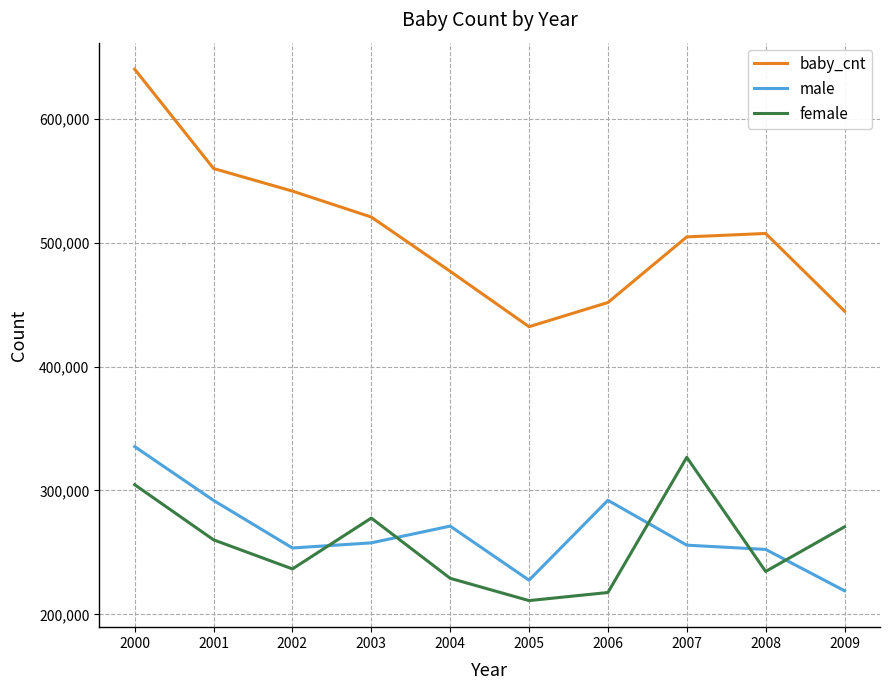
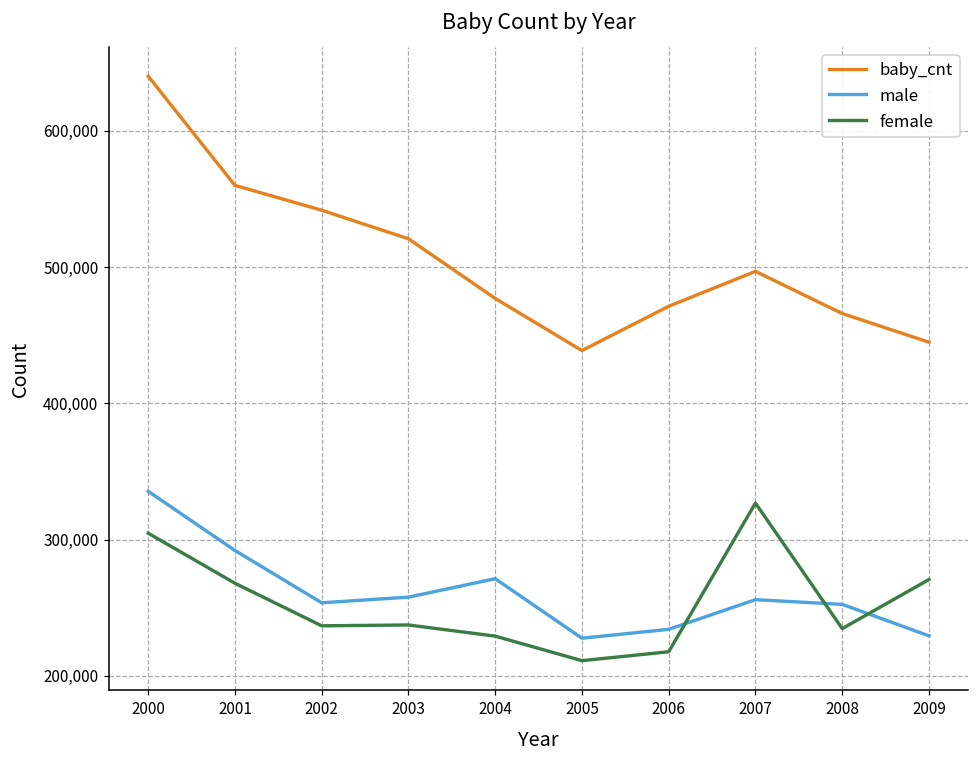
  {
    "baby_cnt": {
      "2000": "640,000",
      "2001": "560,000",
      "2002": "542,000",
      "2003": "521,000",
      "2004": "477,000",
-     "2005": "432,000",
-     "2006": "452,000",
-     "2007": "505,000",
-     "2008": "508,000",
+     "2005": "439,000",
+     "2006": "471,000",
+     "2007": "497,000",
+     "2008": "466,000",
      "2009": "445,000"
    },
    "male": {
      "2000": "335,000",
      "2001": "292,000",
      "2002": "254,000",
      "2003": "258,000",
      "2004": "271,000",
      "2005": "228,000",
-     "2006": "292,000",
+     "2006": "234,000",
      "2007": "256,000",
      "2008": "252,000",
-     "2009": "219,000"
+     "2009": "229,000"
    },
    "female": {
      "2000": "305,000",
-     "2001": "260,000",
+     "2001": "268,000",
      "2002": "237,000",
-     "2003": "278,000",
+     "2003": "237,000",
      "2004": "229,000",
      "2005": "211,000",
      "2006": "218,000",
      "2007": "327,000",
      "2008": "235,000",
      "2009": "271,000"
    }
  }
